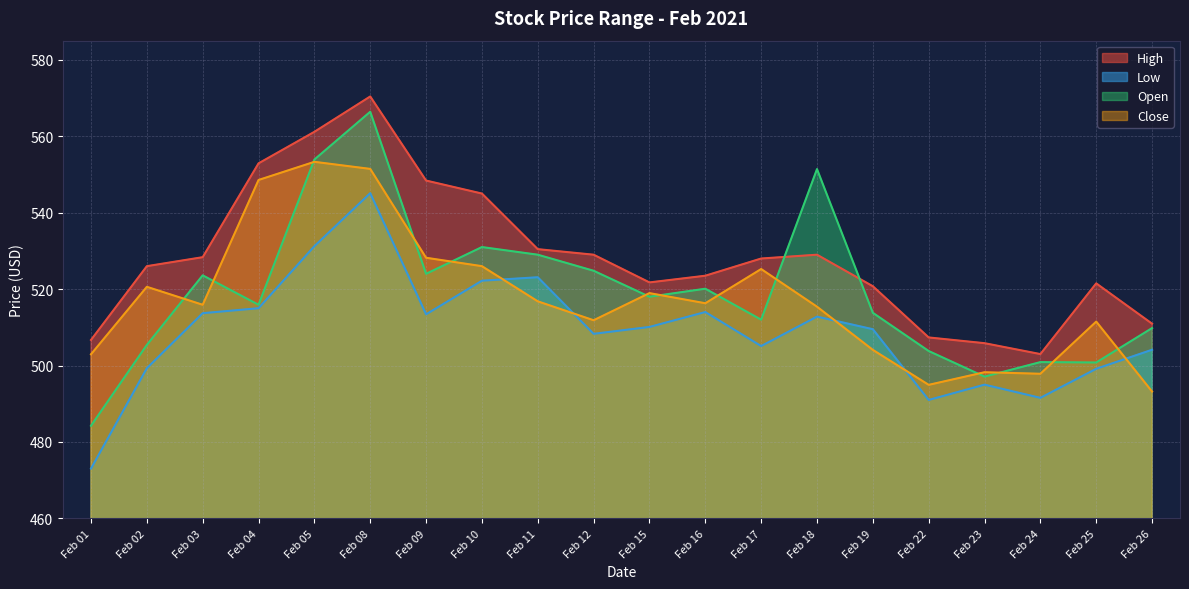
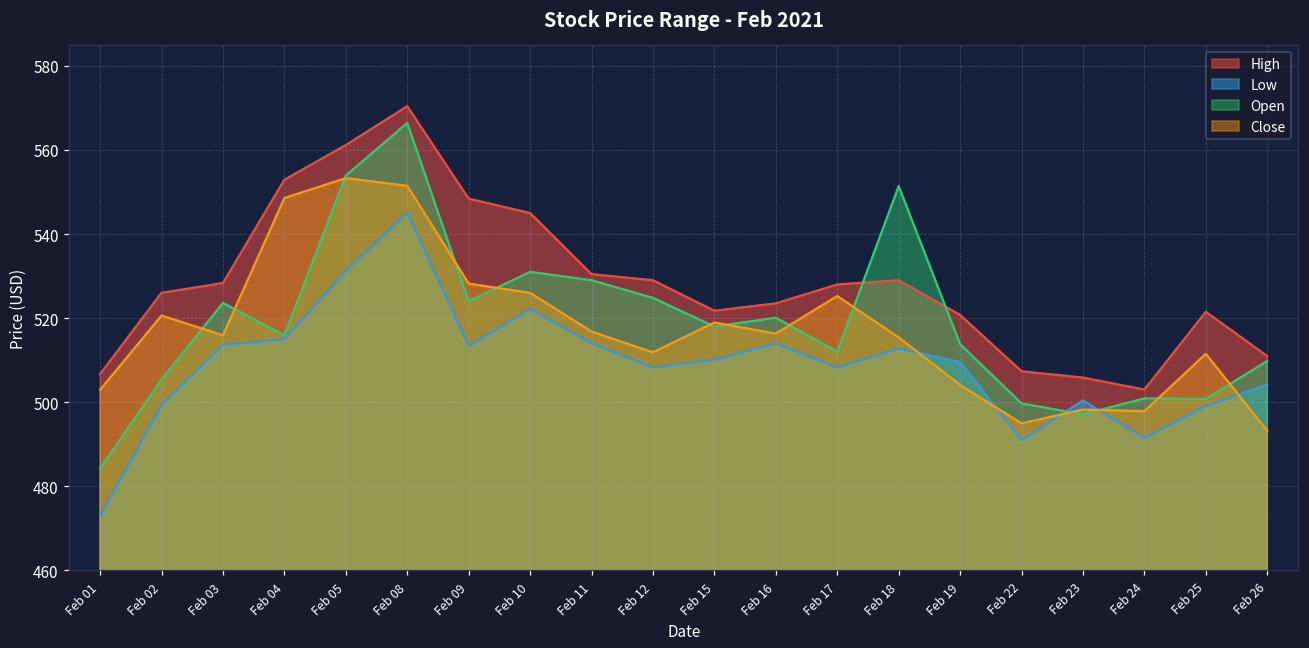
  {
    "Low": {
      "Feb 01": 473,
      "Feb 02": 499,
      "Feb 03": 514,
      "Feb 04": 515,
      "Feb 05": 531,
      "Feb 08": 545,
      "Feb 09": 513,
      "Feb 10": 522,
-     "Feb 11": 523,
+     "Feb 11": 514,
      "Feb 12": 508,
      "Feb 15": 510,
      "Feb 16": 514,
-     "Feb 17": 505,
+     "Feb 17": 508,
      "Feb 18": 513,
      "Feb 19": 510,
      "Feb 22": 491,
-     "Feb 23": 495,
+     "Feb 23": 500,
      "Feb 24": 492,
      "Feb 25": 499,
      "Feb 26": 504
    },
    "Open": {
      "Feb 01": 484,
      "Feb 02": 505,
      "Feb 03": 524,
      "Feb 04": 516,
      "Feb 08": 566,
      "Feb 09": 524,
      "Feb 10": 531,
      "Feb 11": 529,
      "Feb 12": 525,
      "Feb 15": 518,
      "Feb 16": 520,
      "Feb 17": 512,
      "Feb 18": 551,
      "Feb 19": 514,
-     "Feb 22": 504,
+     "Feb 22": 500,
      "Feb 23": 497,
      "Feb 24": 501,
      "Feb 25": 501,
      "Feb 26": 510
    }
  }
